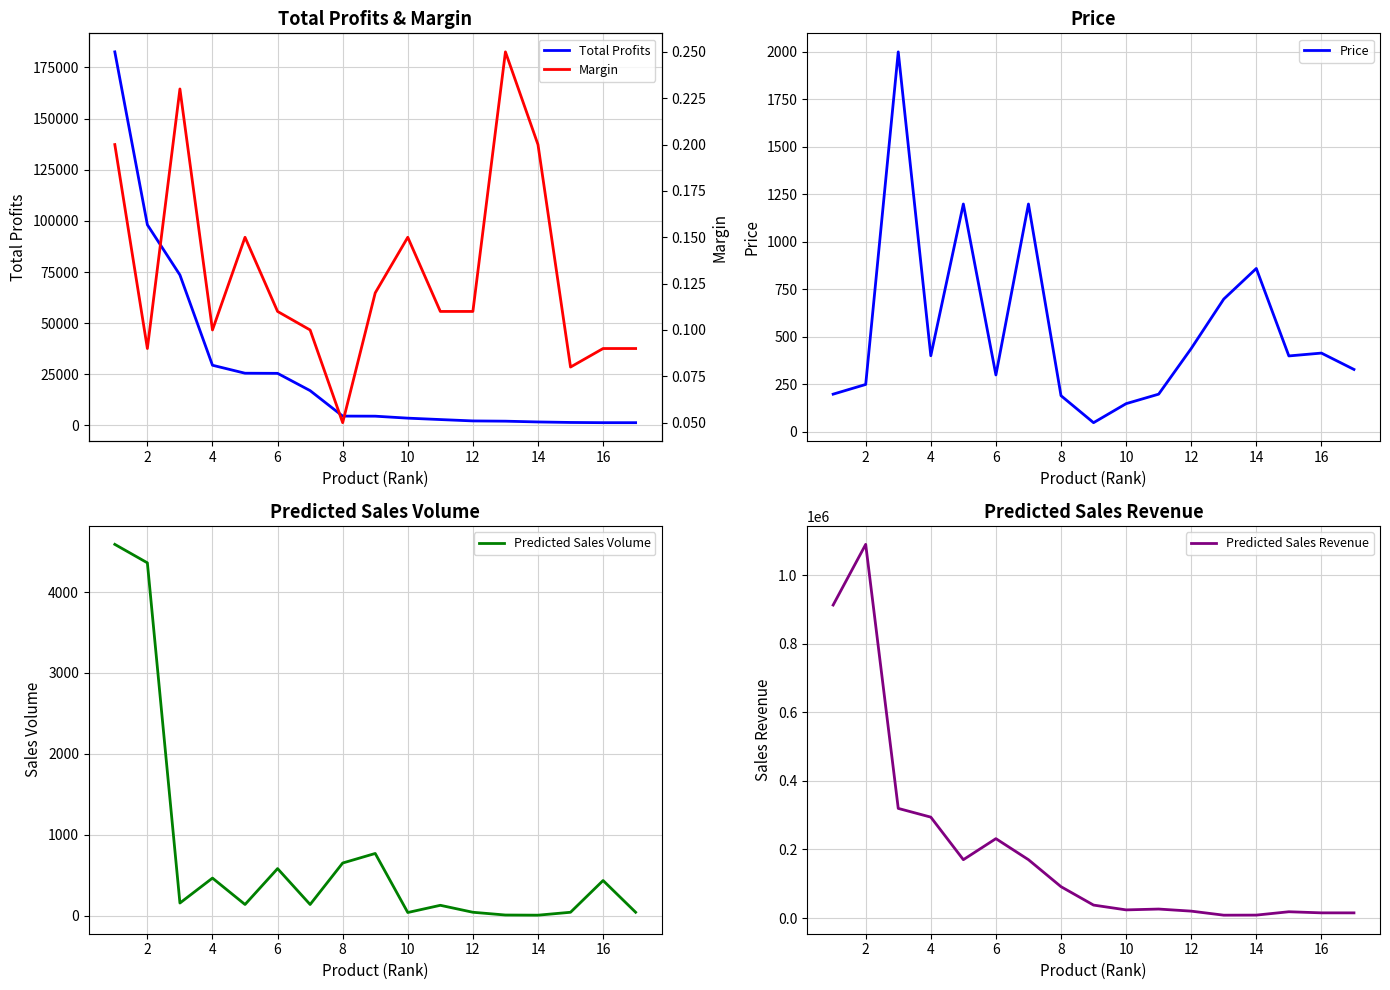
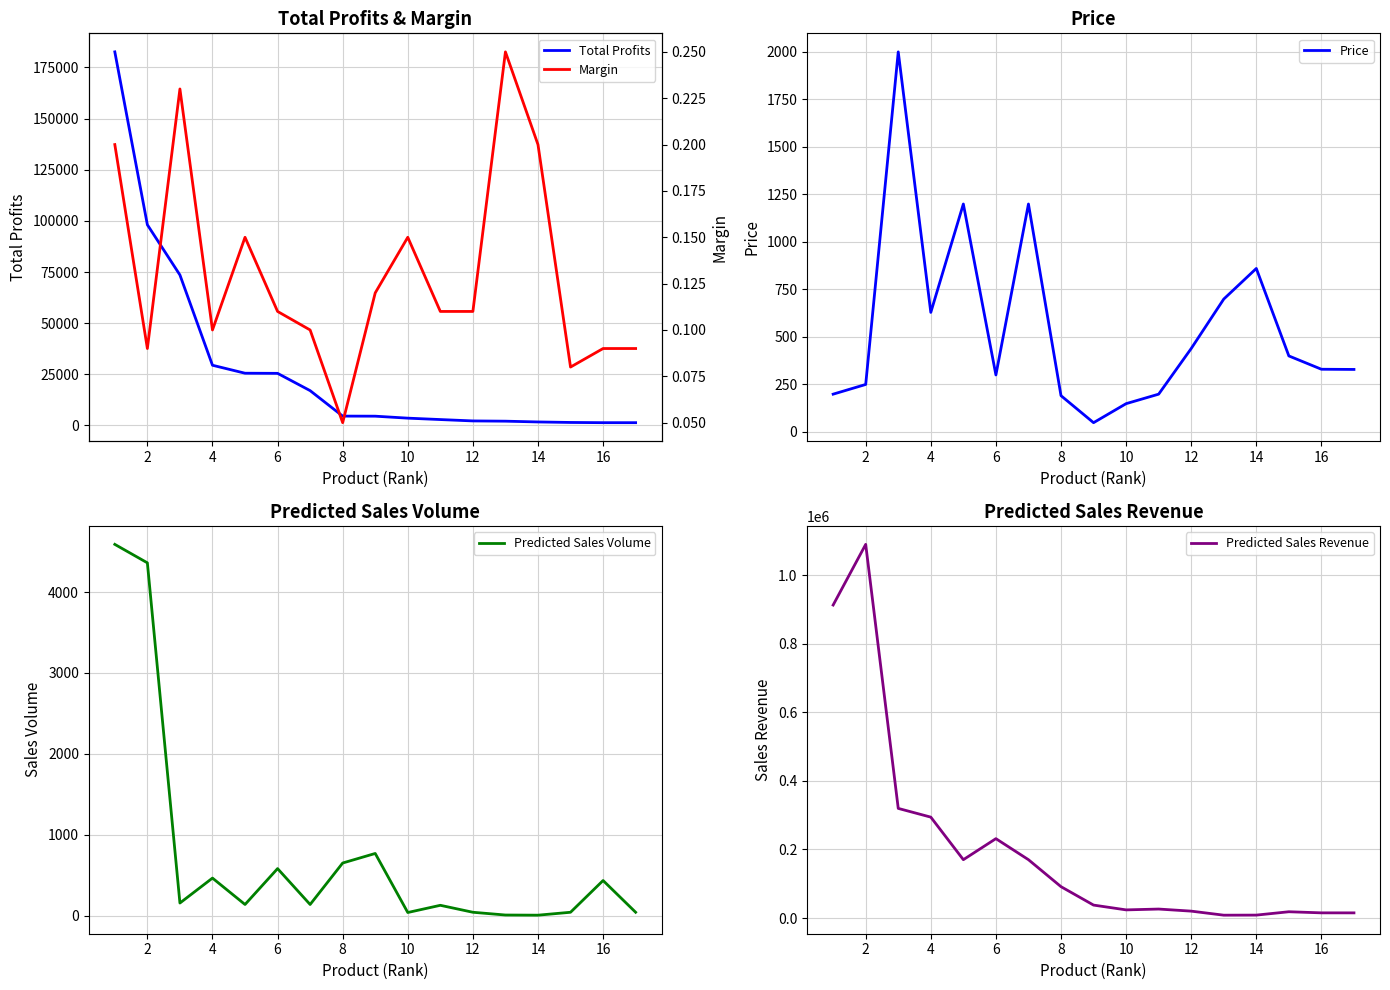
  {
    "Price": {
      "2": 250,
-     "4": 400,
+     "4": 630,
      "6": 300,
      "8": 190,
      "10": 150,
      "12": 440,
      "14": 860,
-     "16": 420
+     "16": 330
    },
    "Predicted Sales Volume": {
      "2": 4400,
      "4": 500,
      "6": 600,
      "8": 700,
      "10": 0,
      "12": 0,
      "14": 0,
      "16": 400
    },
    "Predicted Sales Revenue": {
      "2": 1090000,
      "4": 290000,
      "6": 230000,
      "8": 90000,
      "10": 20000,
      "12": 20000,
      "14": 10000,
      "16": 20000
    }
  }
